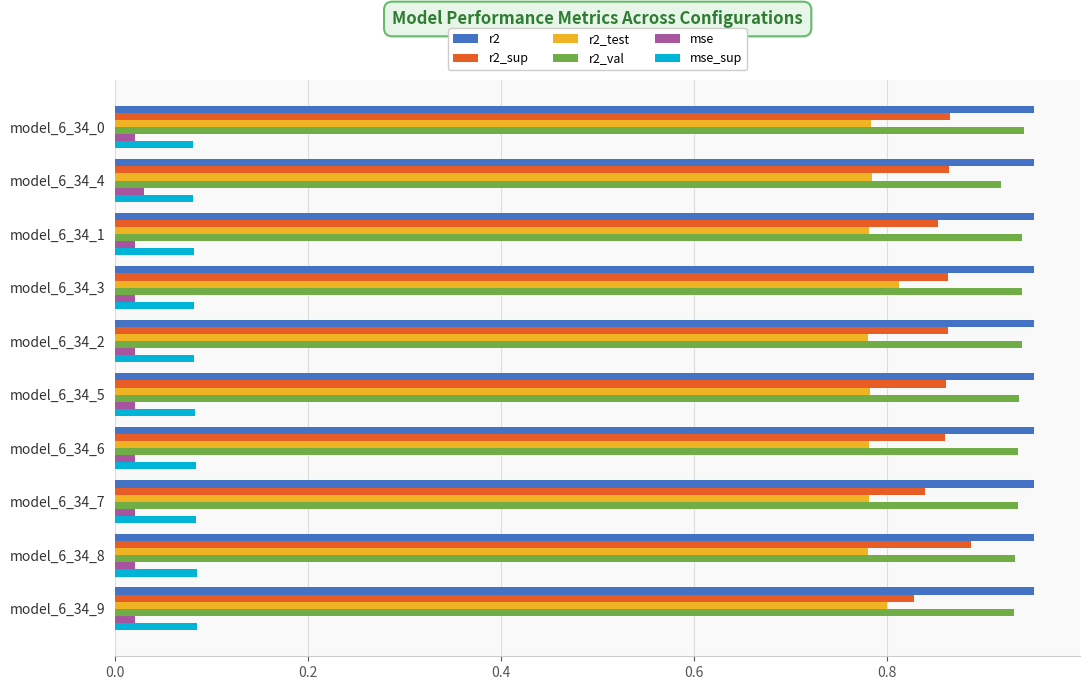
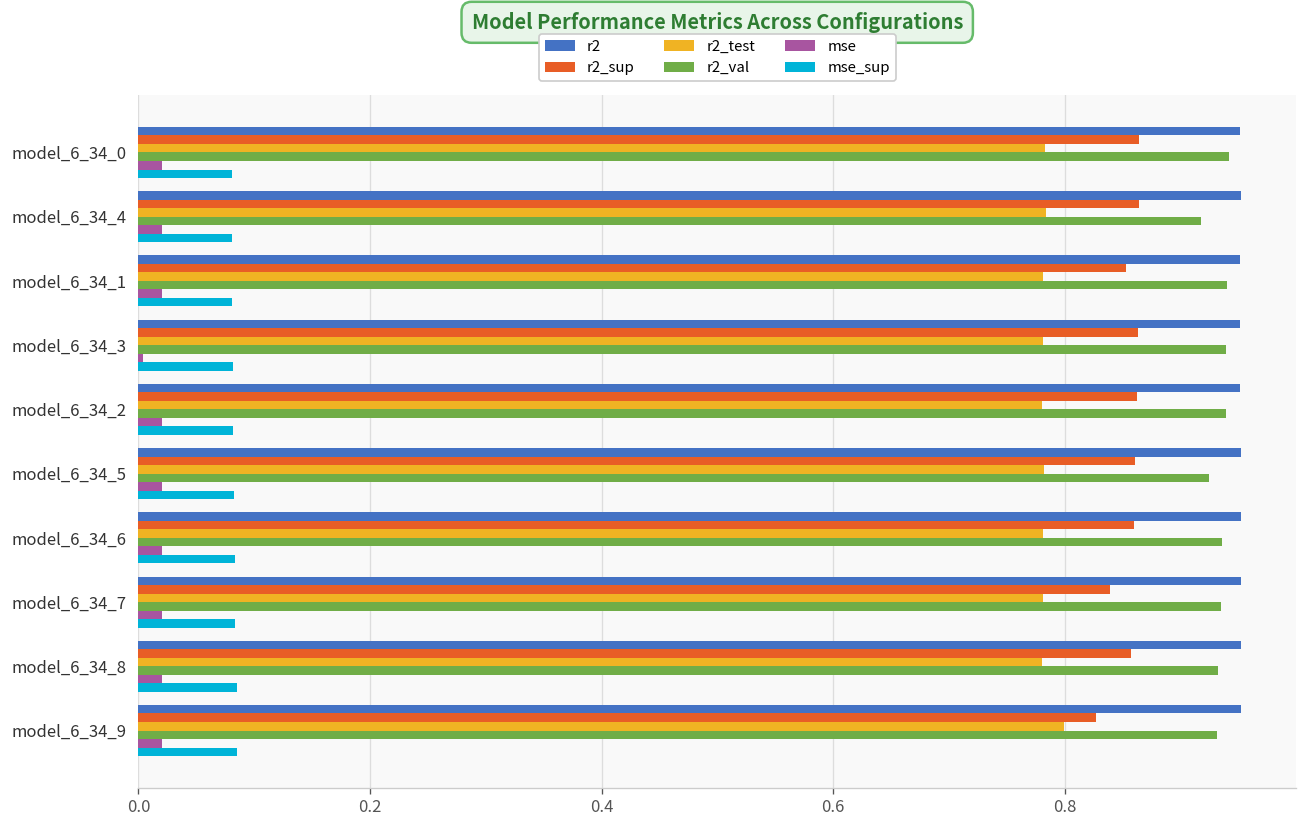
  {
    "r2": {
      "model_6_34_0": 0.95,
      "model_6_34_4": 0.95,
      "model_6_34_1": 0.95,
      "model_6_34_3": 0.95,
      "model_6_34_2": 0.95,
      "model_6_34_5": 0.95,
      "model_6_34_6": 0.95,
      "model_6_34_7": 0.95,
      "model_6_34_8": 0.95,
      "model_6_34_9": 0.95
    },
    "r2_sup": {
      "model_6_34_0": 0.86,
      "model_6_34_4": 0.86,
      "model_6_34_1": 0.85,
      "model_6_34_3": 0.86,
      "model_6_34_2": 0.86,
      "model_6_34_5": 0.86,
      "model_6_34_6": 0.86,
      "model_6_34_7": 0.84,
-     "model_6_34_8": 0.89,
+     "model_6_34_8": 0.86,
      "model_6_34_9": 0.83
    },
    "r2_test": {
      "model_6_34_0": 0.78,
      "model_6_34_4": 0.78,
      "model_6_34_1": 0.78,
-     "model_6_34_3": 0.81,
+     "model_6_34_3": 0.78,
      "model_6_34_2": 0.78,
      "model_6_34_5": 0.78,
      "model_6_34_6": 0.78,
      "model_6_34_7": 0.78,
      "model_6_34_8": 0.78,
      "model_6_34_9": 0.80
    },
    "r2_val": {
      "model_6_34_0": 0.94,
      "model_6_34_4": 0.92,
      "model_6_34_1": 0.94,
      "model_6_34_3": 0.94,
      "model_6_34_2": 0.94,
-     "model_6_34_5": 0.94,
+     "model_6_34_5": 0.92,
      "model_6_34_6": 0.94,
      "model_6_34_7": 0.94,
      "model_6_34_8": 0.93,
      "model_6_34_9": 0.93
    },
    "mse": {
      "model_6_34_0": 0.02,
-     "model_6_34_4": 0.03,
+     "model_6_34_4": 0.02,
      "model_6_34_1": 0.02,
-     "model_6_34_3": 0.02,
+     "model_6_34_3": 0.00,
      "model_6_34_2": 0.02,
      "model_6_34_5": 0.02,
      "model_6_34_6": 0.02,
      "model_6_34_7": 0.02,
      "model_6_34_8": 0.02,
      "model_6_34_9": 0.02
    },
    "mse_sup": {
      "model_6_34_0": 0.08,
      "model_6_34_4": 0.08,
      "model_6_34_1": 0.08,
      "model_6_34_3": 0.08,
      "model_6_34_2": 0.08,
      "model_6_34_5": 0.08,
      "model_6_34_6": 0.08,
      "model_6_34_7": 0.08,
      "model_6_34_8": 0.08,
      "model_6_34_9": 0.08
    }
  }
